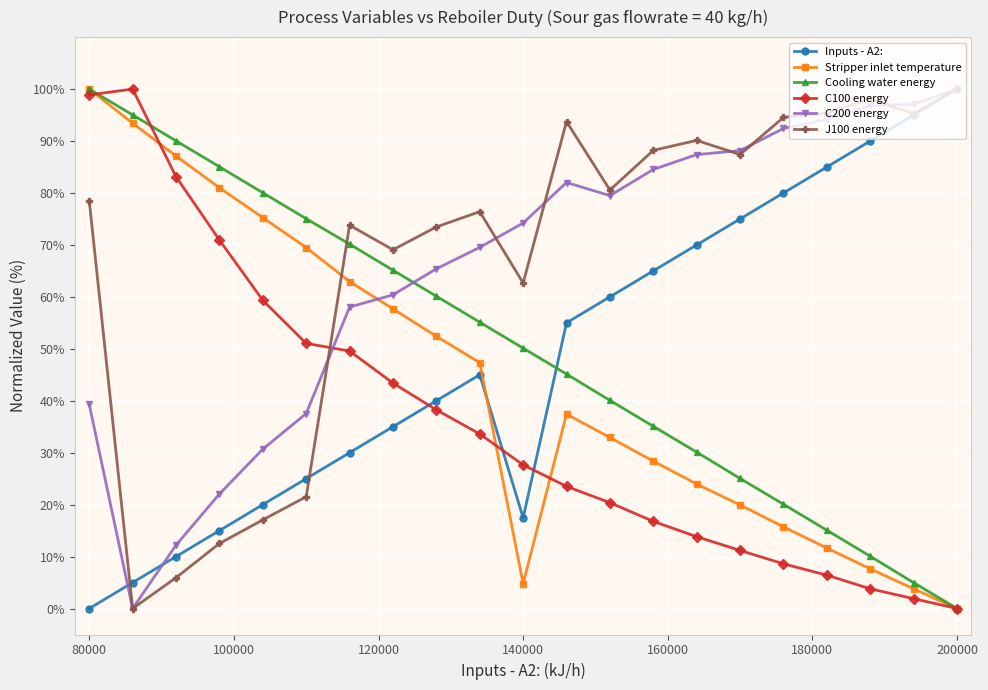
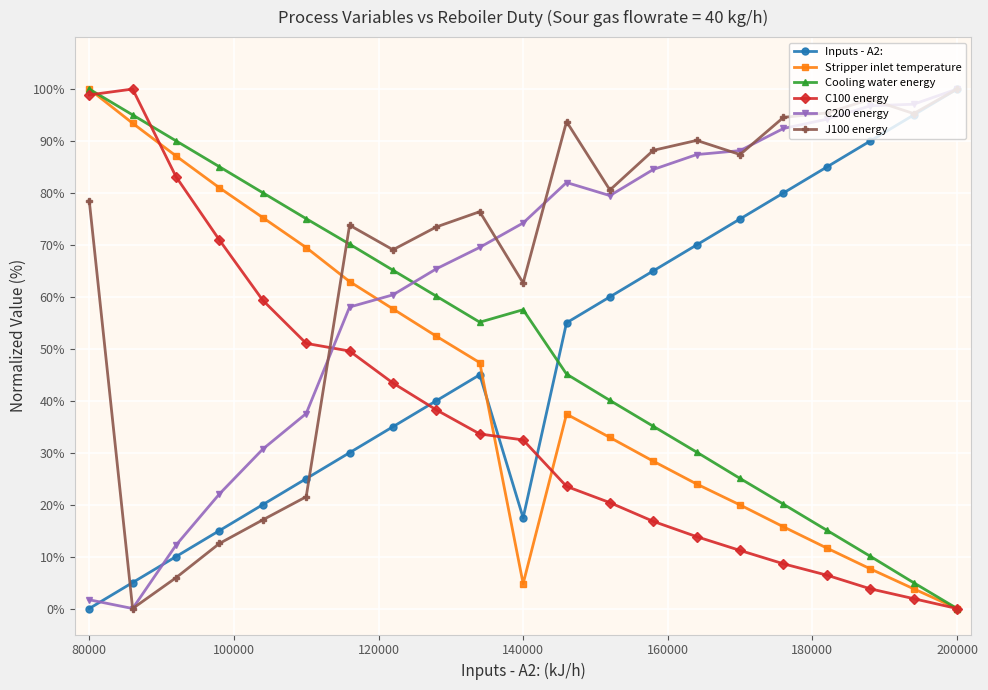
  {
    "Inputs - A2:": {
      "80000": "0%",
      "140000": "17%"
    },
    "Stripper inlet temperature": {
      "140000": "5%"
    },
    "Cooling water energy": {
-     "140000": "50%"
+     "140000": "58%"
    },
    "C100 energy": {
      "80000": "99%",
-     "140000": "28%"
+     "140000": "32%"
    },
    "C200 energy": {
-     "80000": "39%",
+     "80000": "2%",
      "140000": "74%"
    },
    "J100 energy": {
      "80000": "79%",
      "140000": "63%"
    }
  }
